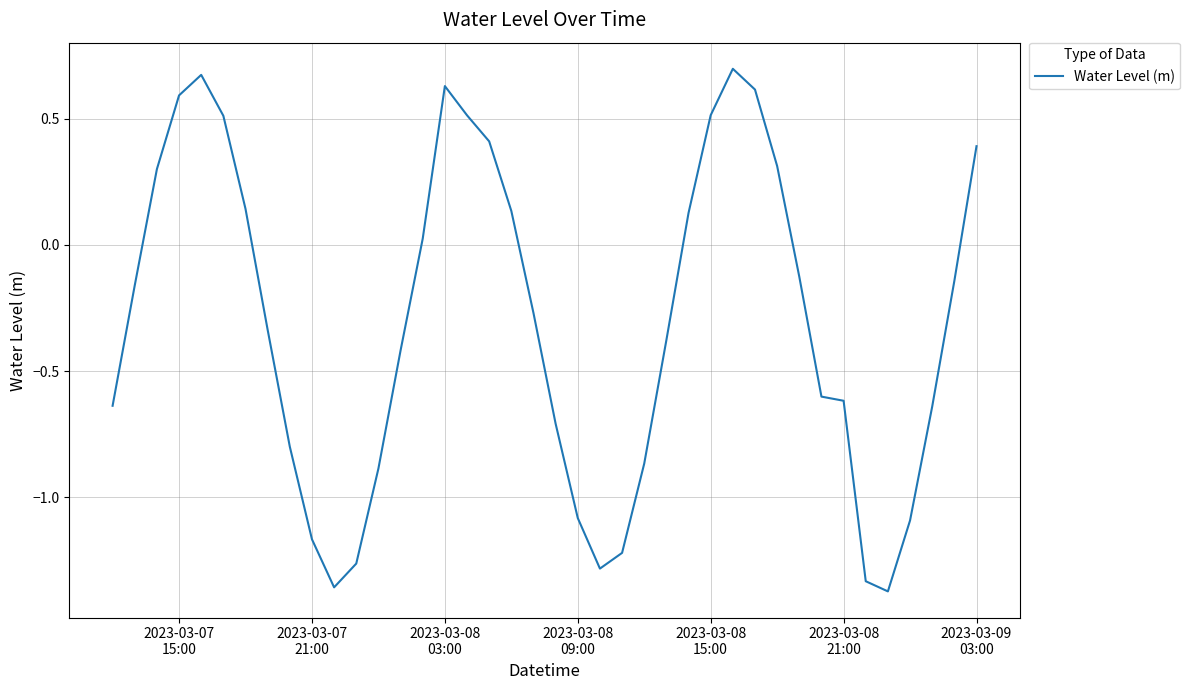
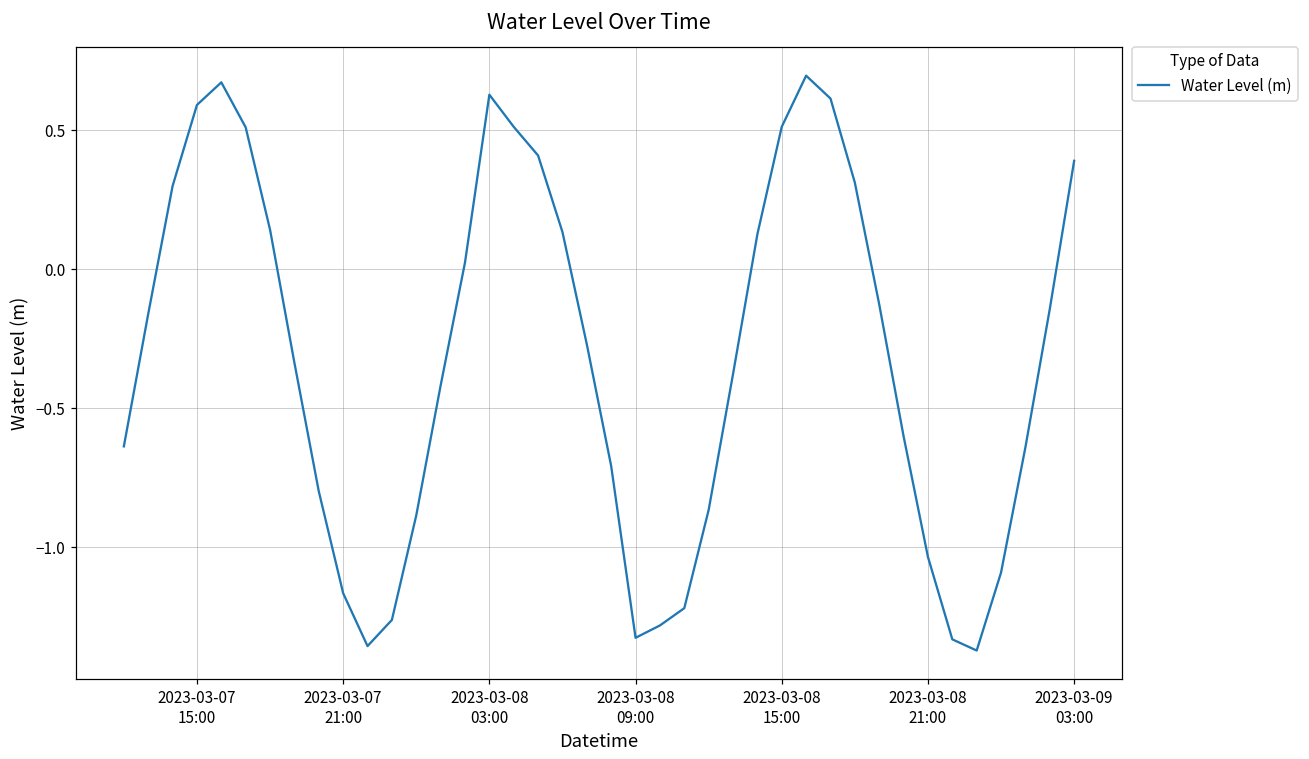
  {
    "2023-03-07 15:00": 0.59,
    "2023-03-07 21:00": -1.17,
    "2023-03-08 03:00": 0.63,
-   "2023-03-08 09:00": -1.08,
+   "2023-03-08 09:00": -1.33,
    "2023-03-08 15:00": 0.51,
-   "2023-03-08 21:00": -0.62,
+   "2023-03-08 21:00": -1.04,
    "2023-03-09 03:00": 0.39
  }
